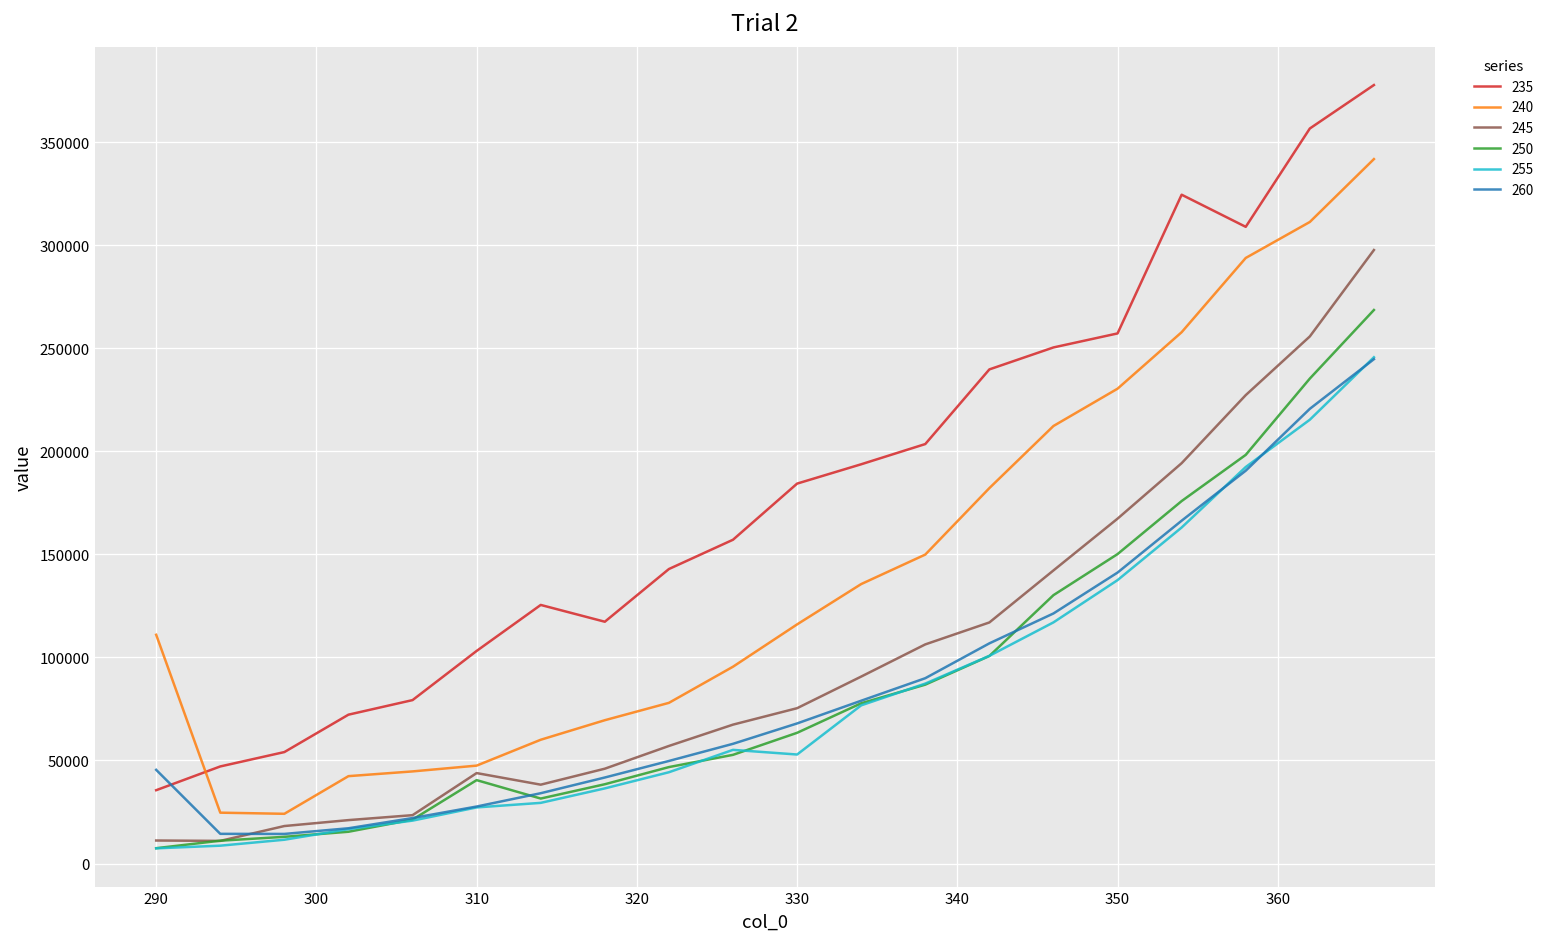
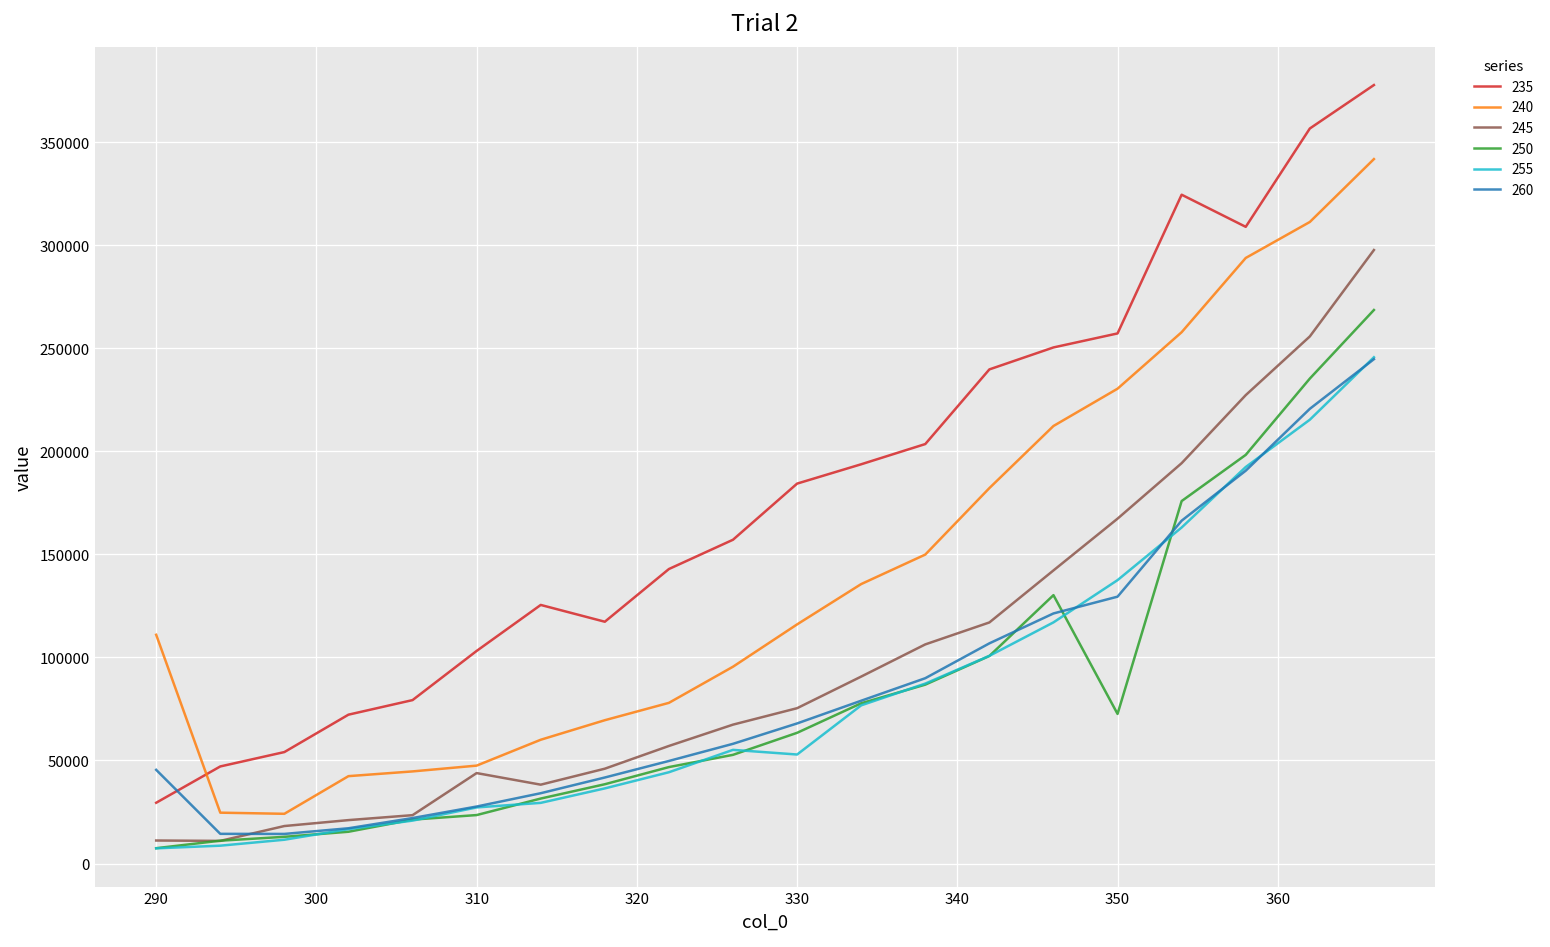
  {
    "235": {
-     "290": 36000,
+     "290": 29000,
      "310": 103000,
      "330": 184000,
      "350": 257000
    },
    "240": {
      "290": 111000,
      "310": 48000,
      "330": 116000,
      "350": 230000
    },
    "245": {
      "290": 11000,
      "310": 44000,
      "330": 75000,
      "350": 167000
    },
    "250": {
-     "310": 40000,
+     "310": 24000,
      "330": 63000,
-     "350": 150000
+     "350": 73000
    },
    "255": {
      "330": 53000,
      "350": 138000
    },
    "260": {
      "290": 45000,
      "330": 68000,
-     "350": 141000
+     "350": 130000
    }
  }
